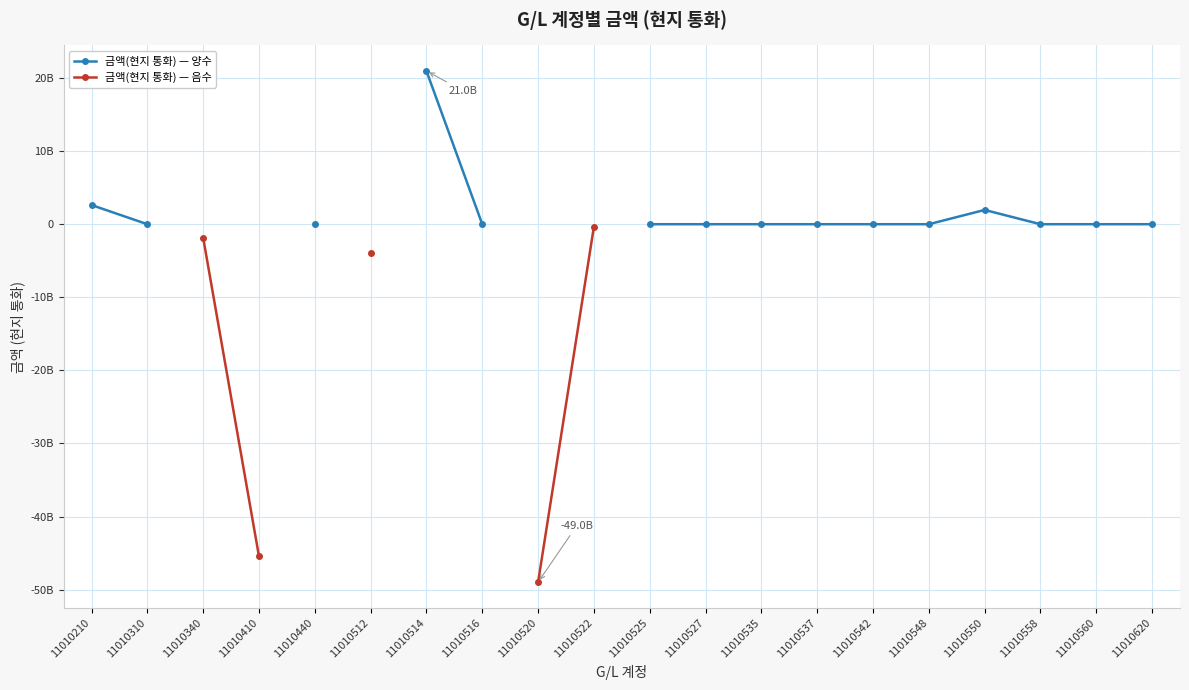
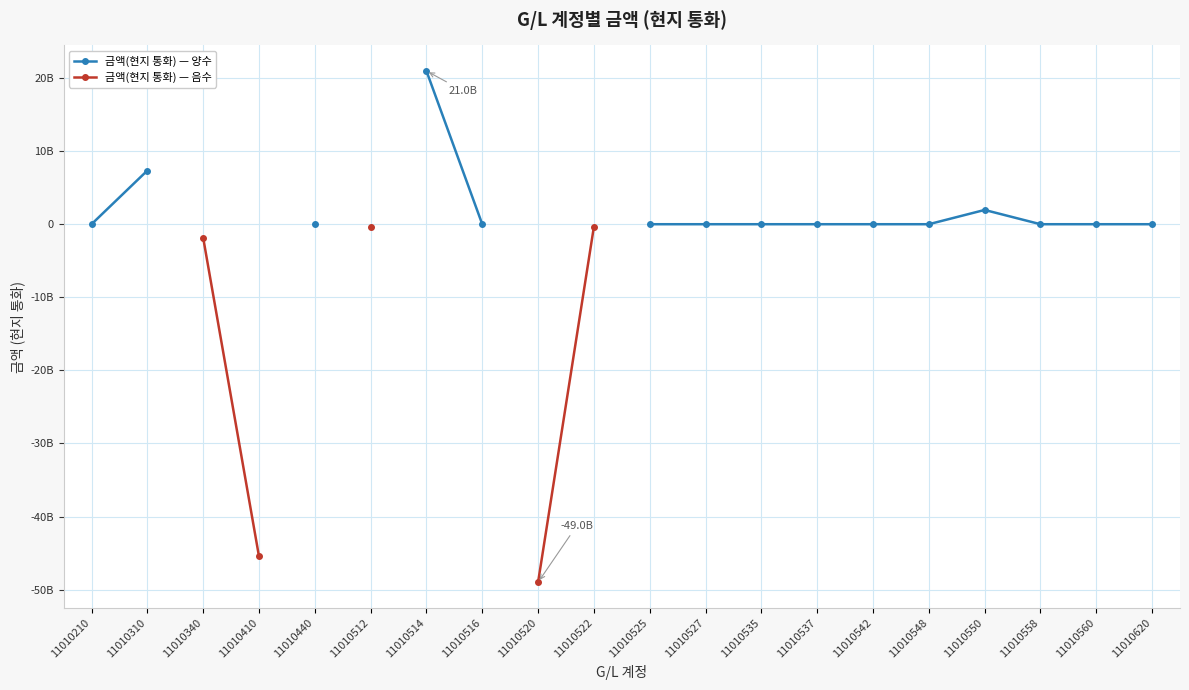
  {
    "금액(현지 통화) — 양수": {
-     "11010210": 3000000000,
-     "11010310": 0,
+     "11010210": 0,
+     "11010310": 7000000000,
      "11010440": 0,
      "11010516": 0,
      "11010525": 0,
      "11010527": 0,
      "11010535": 0,
      "11010537": 0,
      "11010542": 0,
      "11010548": 0,
      "11010550": 2000000000,
      "11010558": 0,
      "11010560": 0,
      "11010620": 0
    },
    "금액(현지 통화) — 음수": {
      "11010340": -2000000000,
      "11010410": -45000000000,
-     "11010512": -4000000000,
+     "11010512": 0,
      "11010522": 0
    }
  }
